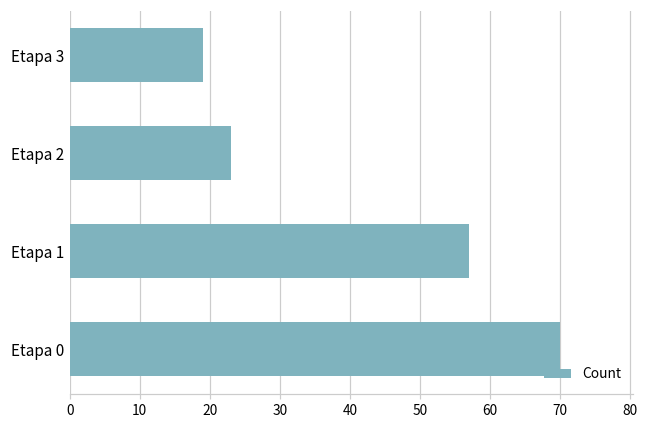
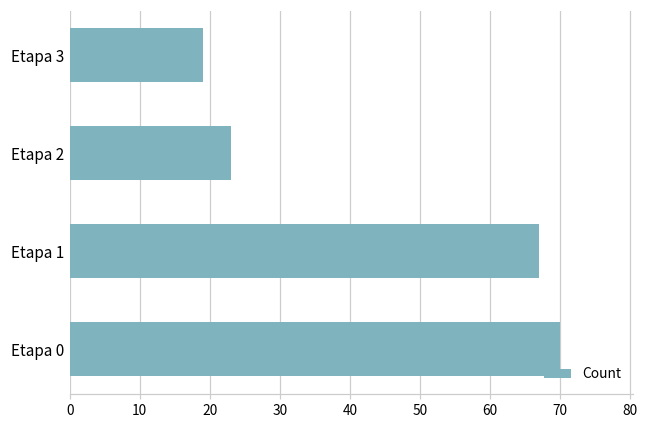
  {
    "Etapa 3": 19,
    "Etapa 2": 23,
-   "Etapa 1": 57,
+   "Etapa 1": 67,
    "Etapa 0": 70
  }
